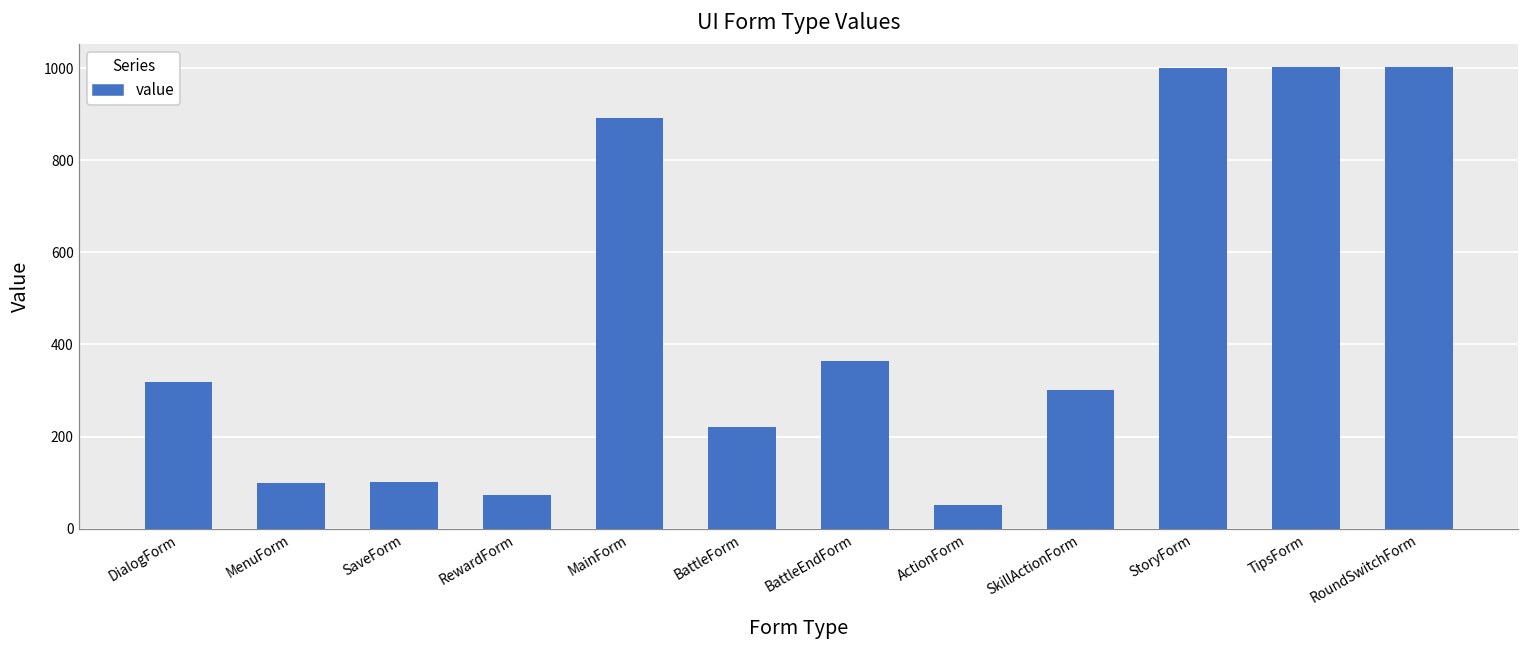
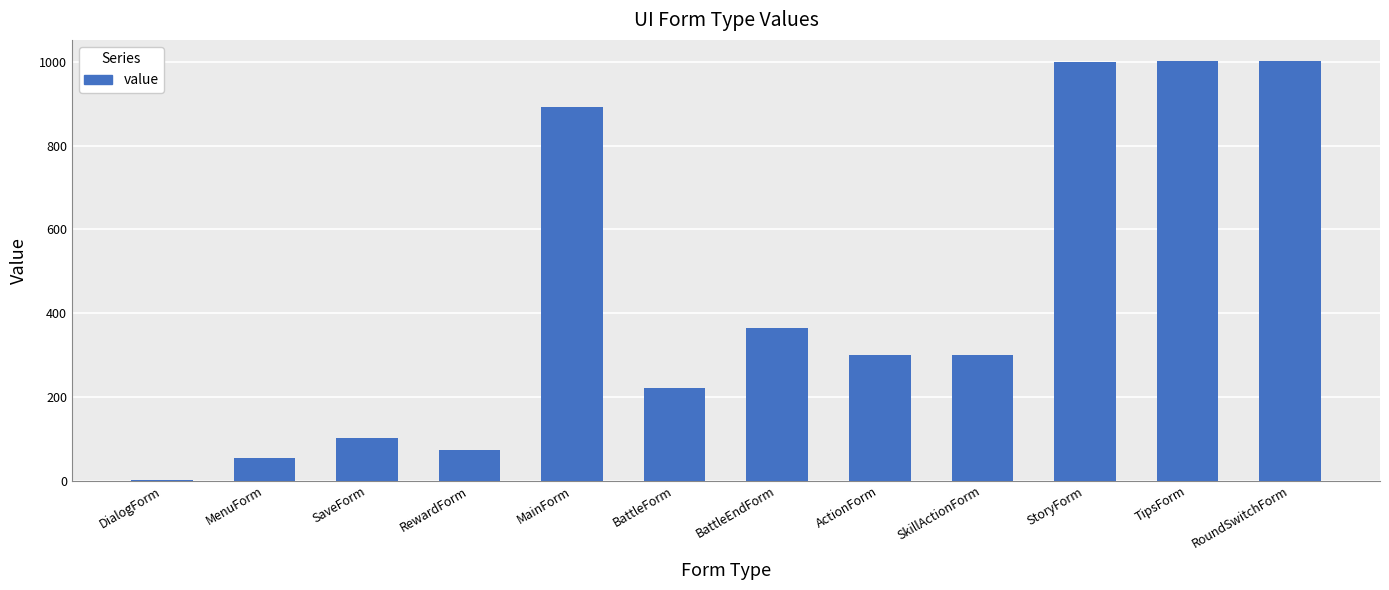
  {
-   "DialogForm": 320,
-   "MenuForm": 100,
+   "DialogForm": 0,
+   "MenuForm": 60,
    "SaveForm": 100,
    "RewardForm": 70,
    "MainForm": 890,
    "BattleForm": 220,
    "BattleEndForm": 370,
-   "ActionForm": 50,
+   "ActionForm": 300,
    "SkillActionForm": 300,
    "StoryForm": 1000,
    "TipsForm": 1000,
    "RoundSwitchForm": 1000
  }
